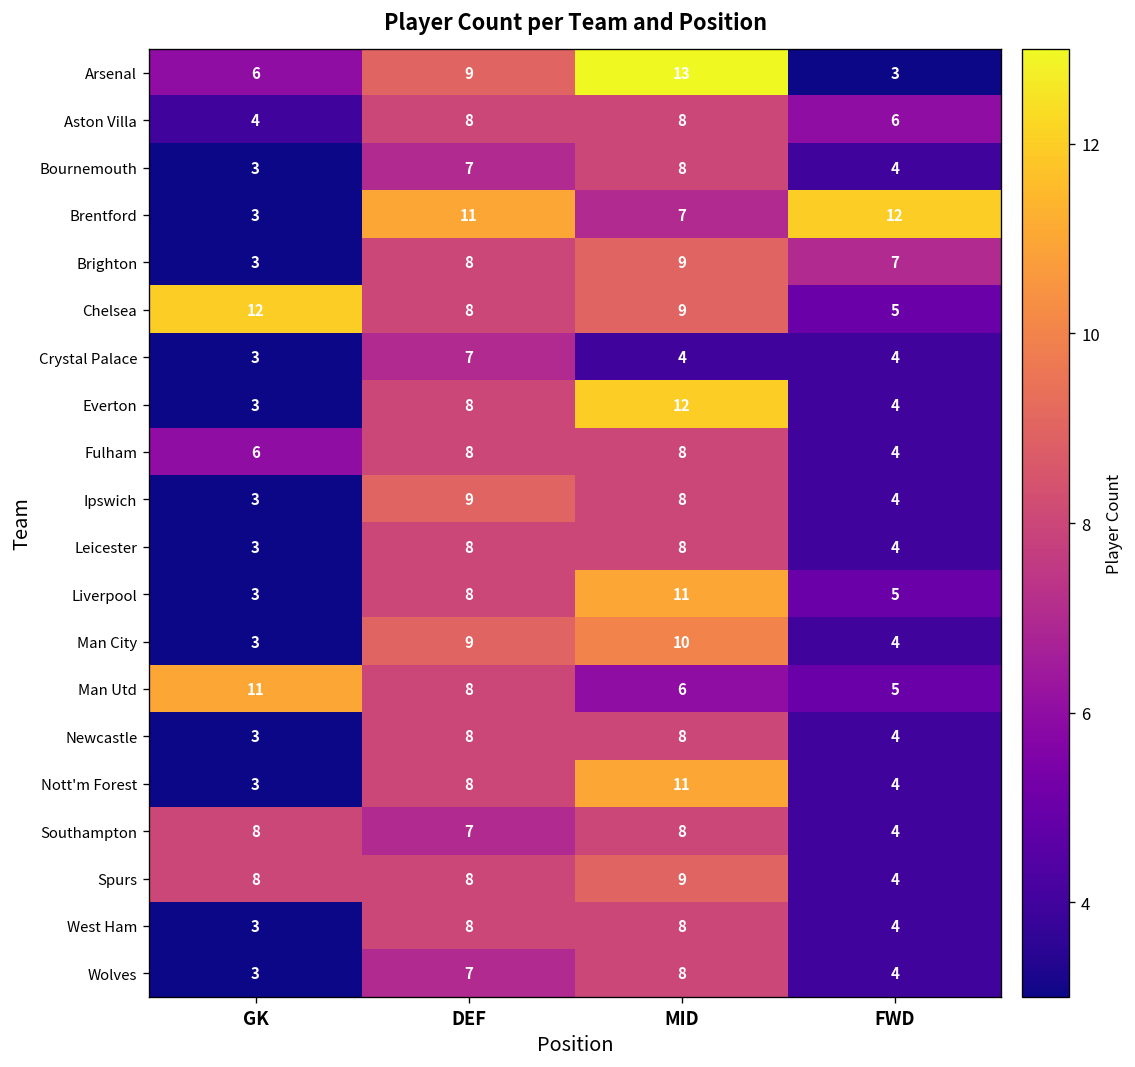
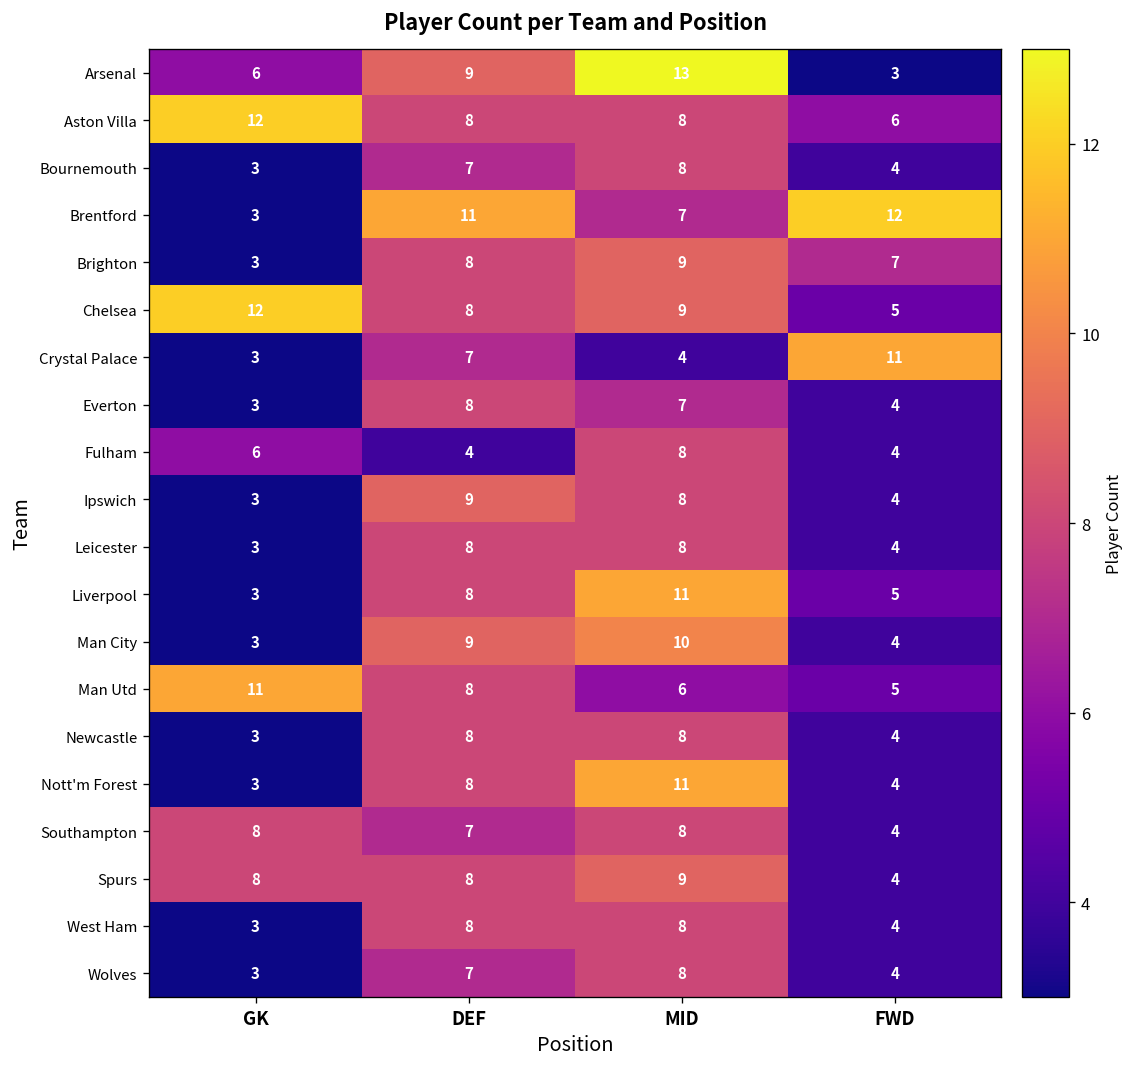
  {
    "Arsenal": {
      "GK": 6,
      "DEF": 9,
      "MID": 13,
      "FWD": 3
    },
    "Aston Villa": {
-     "GK": 4,
+     "GK": 12,
      "DEF": 8,
      "MID": 8,
      "FWD": 6
    },
    "Bournemouth": {
      "GK": 3,
      "DEF": 7,
      "MID": 8,
      "FWD": 4
    },
    "Brentford": {
      "GK": 3,
      "DEF": 11,
      "MID": 7,
      "FWD": 12
    },
    "Brighton": {
      "GK": 3,
      "DEF": 8,
      "MID": 9,
      "FWD": 7
    },
    "Chelsea": {
      "GK": 12,
      "DEF": 8,
      "MID": 9,
      "FWD": 5
    },
    "Crystal Palace": {
      "GK": 3,
      "DEF": 7,
      "MID": 4,
-     "FWD": 4
+     "FWD": 11
    },
    "Everton": {
      "GK": 3,
      "DEF": 8,
-     "MID": 12,
+     "MID": 7,
      "FWD": 4
    },
    "Fulham": {
      "GK": 6,
-     "DEF": 8,
+     "DEF": 4,
      "MID": 8,
      "FWD": 4
    },
    "Ipswich": {
      "GK": 3,
      "DEF": 9,
      "MID": 8,
      "FWD": 4
    },
    "Leicester": {
      "GK": 3,
      "DEF": 8,
      "MID": 8,
      "FWD": 4
    },
    "Liverpool": {
      "GK": 3,
      "DEF": 8,
      "MID": 11,
      "FWD": 5
    },
    "Man City": {
      "GK": 3,
      "DEF": 9,
      "MID": 10,
      "FWD": 4
    },
    "Man Utd": {
      "GK": 11,
      "DEF": 8,
      "MID": 6,
      "FWD": 5
    },
    "Newcastle": {
      "GK": 3,
      "DEF": 8,
      "MID": 8,
      "FWD": 4
    },
    "Nott'm Forest": {
      "GK": 3,
      "DEF": 8,
      "MID": 11,
      "FWD": 4
    },
    "Southampton": {
      "GK": 8,
      "DEF": 7,
      "MID": 8,
      "FWD": 4
    },
    "Spurs": {
      "GK": 8,
      "DEF": 8,
      "MID": 9,
      "FWD": 4
    },
    "West Ham": {
      "GK": 3,
      "DEF": 8,
      "MID": 8,
      "FWD": 4
    },
    "Wolves": {
      "GK": 3,
      "DEF": 7,
      "MID": 8,
      "FWD": 4
    }
  }
